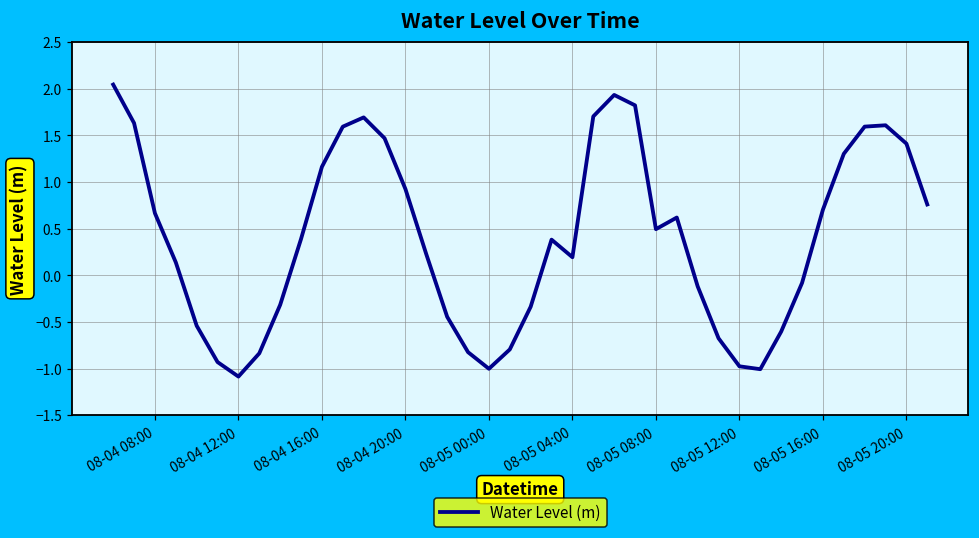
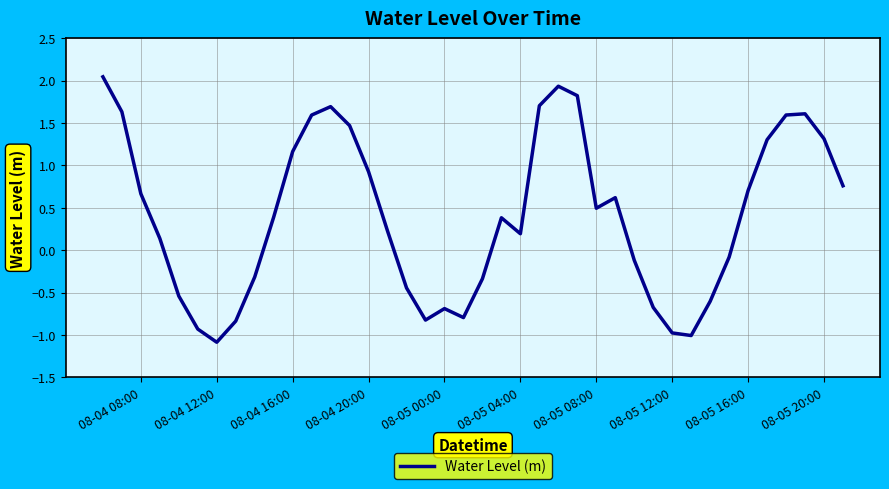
  {
    "08-04 08:00": 0.7,
    "08-04 12:00": -1.1,
    "08-04 16:00": 1.2,
    "08-04 20:00": 0.9,
-   "08-05 00:00": -1.0,
+   "08-05 00:00": -0.7,
    "08-05 04:00": 0.2,
    "08-05 08:00": 0.5,
    "08-05 12:00": -1.0,
    "08-05 16:00": 0.7,
-   "08-05 20:00": 1.4
+   "08-05 20:00": 1.3
  }
